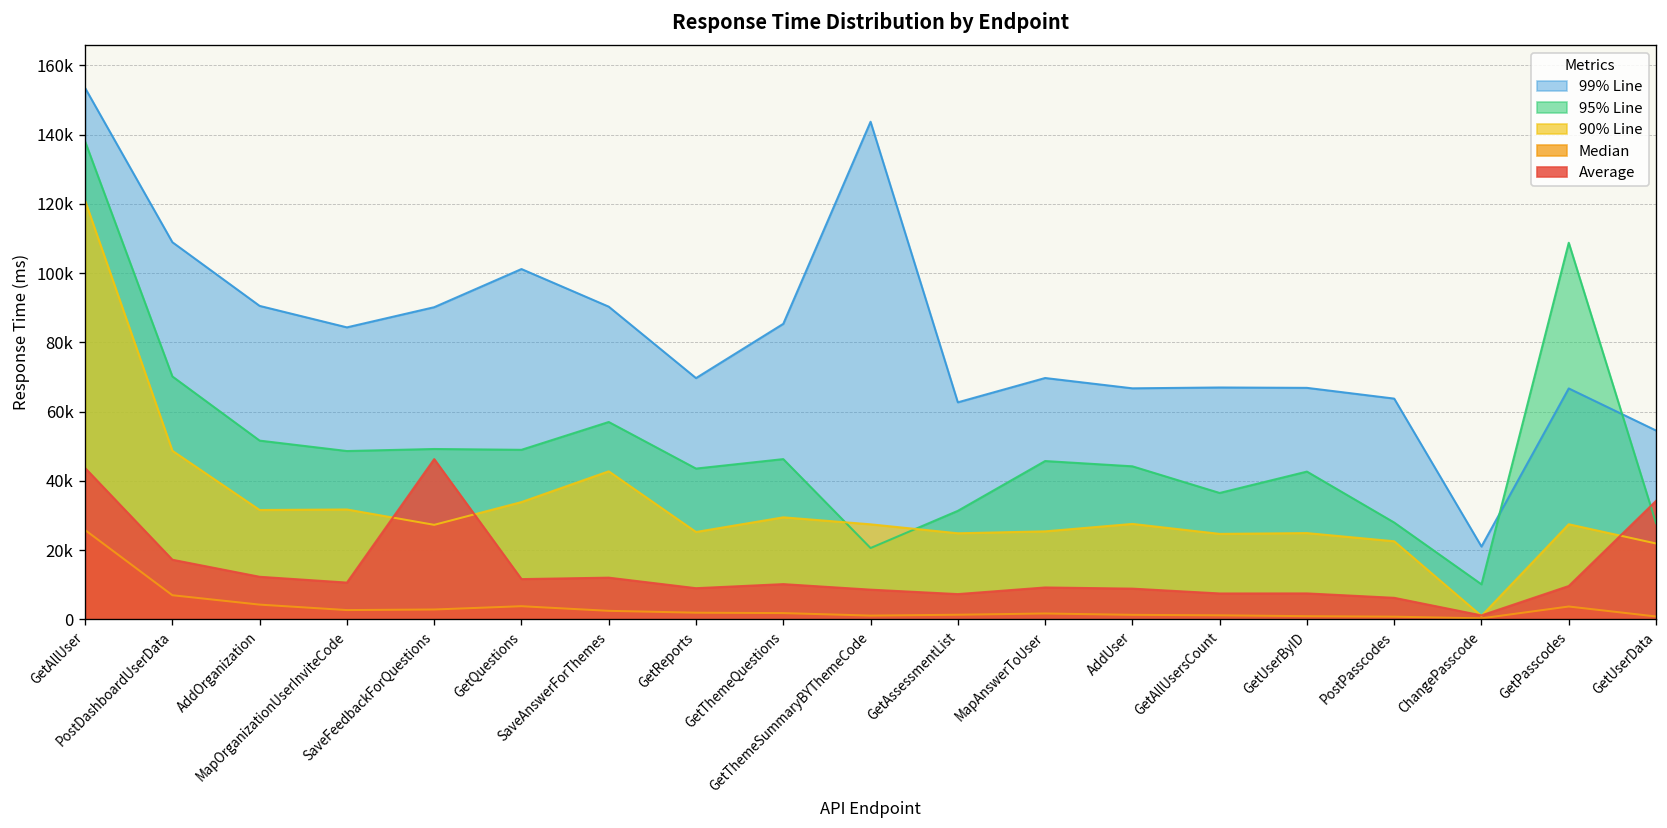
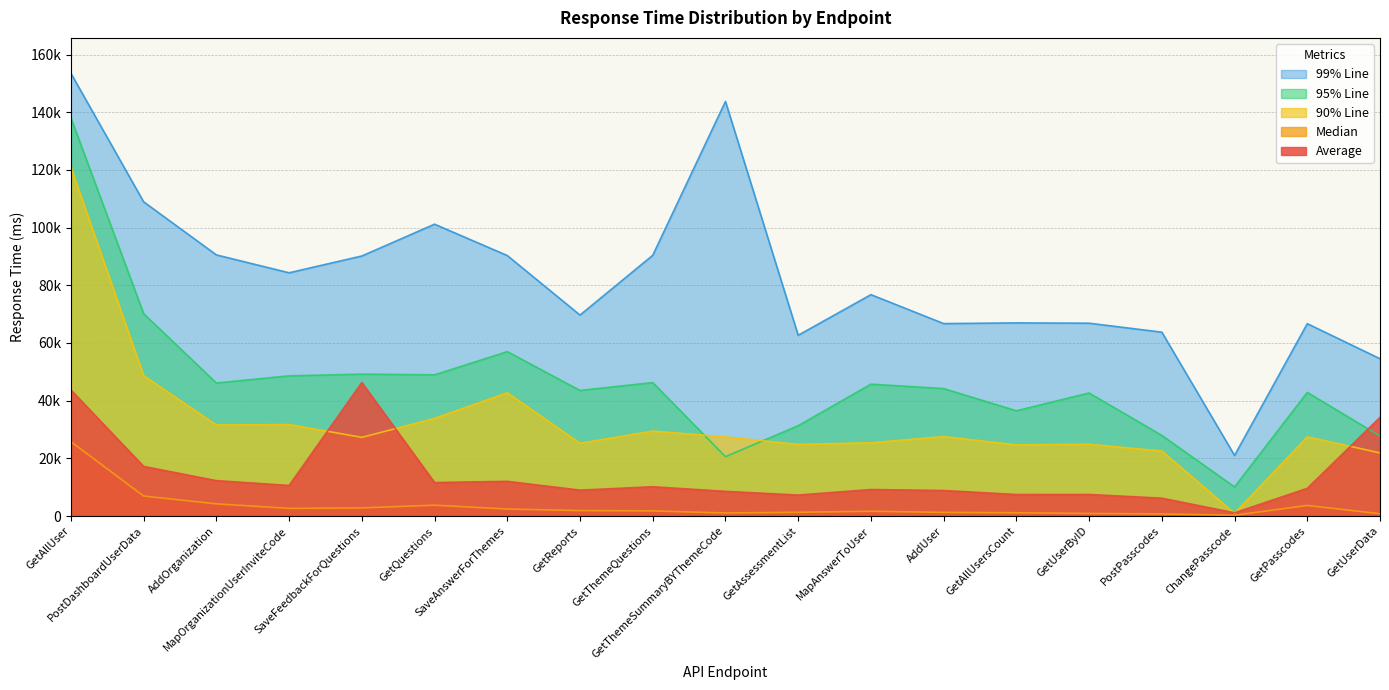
  {
    "99% Line": {
      "GetAllUser": 153000,
      "PostDashboardUserData": 109000,
      "AddOrganization": 91000,
      "MapOrganizationUserInviteCode": 84000,
      "SaveFeedbackForQuestions": 90000,
      "GetQuestions": 101000,
      "SaveAnswerForThemes": 90000,
      "GetReports": 70000,
-     "GetThemeQuestions": 85000,
+     "GetThemeQuestions": 90000,
      "GetThemeSummaryBYThemeCode": 144000,
      "GetAssessmentList": 63000,
-     "MapAnswerToUser": 70000,
+     "MapAnswerToUser": 77000,
      "AddUser": 67000,
      "GetAllUsersCount": 67000,
      "GetUserByID": 67000,
      "PostPasscodes": 64000,
      "ChangePasscode": 21000,
      "GetPasscodes": 67000,
      "GetUserData": 55000
    },
    "95% Line": {
      "GetAllUser": 138000,
      "PostDashboardUserData": 70000,
-     "AddOrganization": 52000,
+     "AddOrganization": 46000,
      "MapOrganizationUserInviteCode": 49000,
      "SaveFeedbackForQuestions": 49000,
      "GetQuestions": 49000,
      "SaveAnswerForThemes": 57000,
      "GetReports": 44000,
      "GetThemeQuestions": 46000,
      "GetThemeSummaryBYThemeCode": 21000,
      "GetAssessmentList": 31000,
      "MapAnswerToUser": 46000,
      "AddUser": 44000,
      "GetAllUsersCount": 36000,
      "GetUserByID": 43000,
      "PostPasscodes": 28000,
      "ChangePasscode": 10000,
-     "GetPasscodes": 109000,
+     "GetPasscodes": 43000,
      "GetUserData": 28000
    },
    "Average": {
      "GetAllUser": 44000,
      "PostDashboardUserData": 17000,
      "AddOrganization": 12000,
      "MapOrganizationUserInviteCode": 11000,
      "SaveFeedbackForQuestions": 46000,
      "GetQuestions": 12000,
      "SaveAnswerForThemes": 12000,
      "GetReports": 9000,
      "GetThemeQuestions": 10000,
      "GetThemeSummaryBYThemeCode": 9000,
      "GetAssessmentList": 7000,
      "MapAnswerToUser": 9000,
      "AddUser": 9000,
      "GetAllUsersCount": 7000,
      "GetUserByID": 7000,
      "PostPasscodes": 6000,
      "GetPasscodes": 10000,
      "GetUserData": 34000
    }
  }
